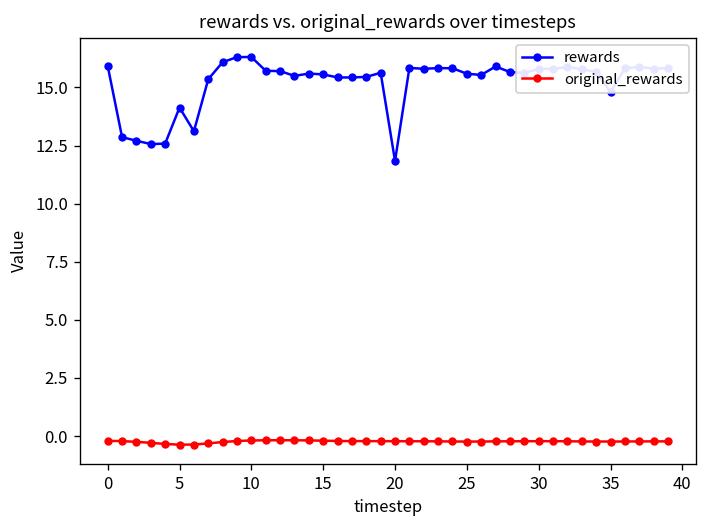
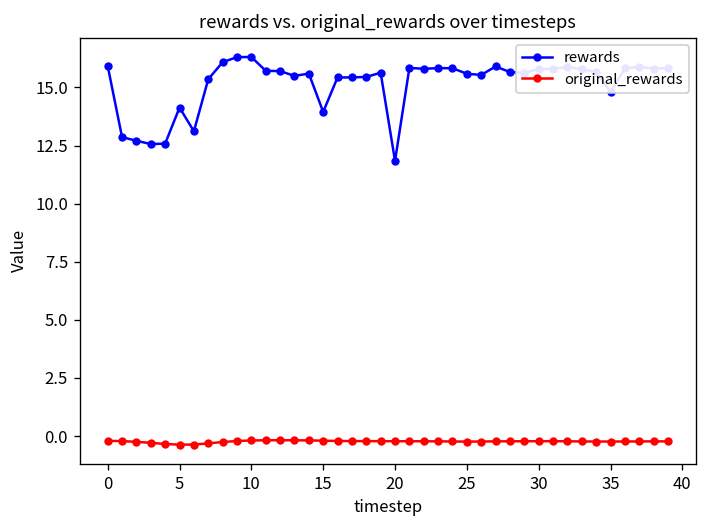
  {
    "rewards": {
      "0": 15.9,
      "5": 14.1,
      "10": 16.3,
-     "15": 15.6,
+     "15": 13.9,
      "20": 11.8,
      "25": 15.6
    },
    "original_rewards": {
      "0": -0.2,
      "5": -0.4,
      "10": -0.2,
      "15": -0.2,
      "20": -0.2,
      "25": -0.2,
      "30": -0.2,
      "35": -0.2
    }
  }
